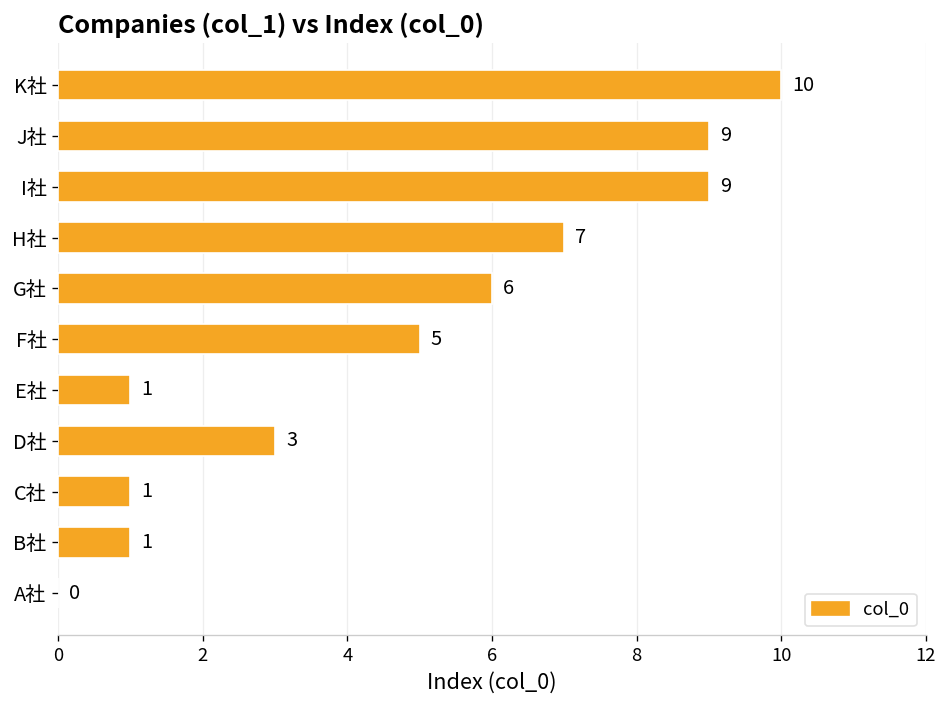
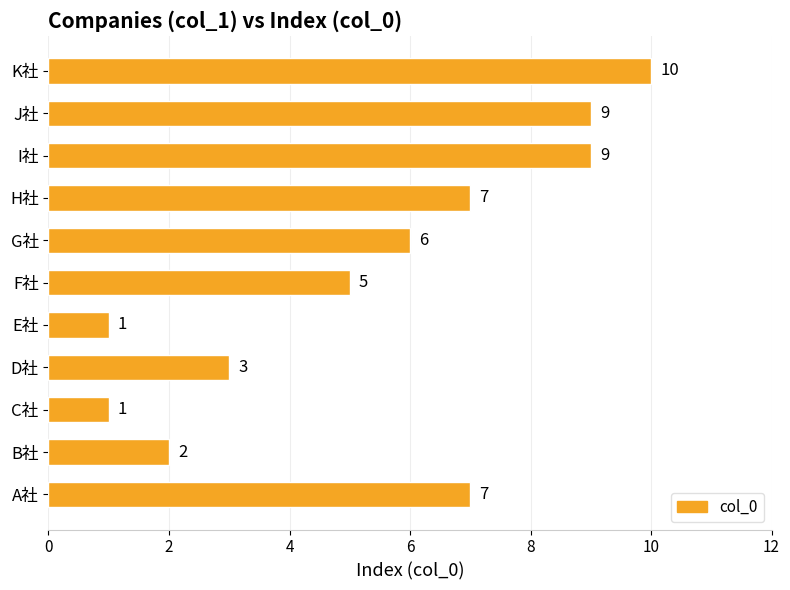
  {
    "K社": 10,
    "J社": 9,
    "I社": 9,
    "H社": 7,
    "G社": 6,
    "F社": 5,
    "E社": 1,
    "D社": 3,
    "C社": 1,
-   "B社": 1,
-   "A社": 0
+   "B社": 2,
+   "A社": 7
  }
